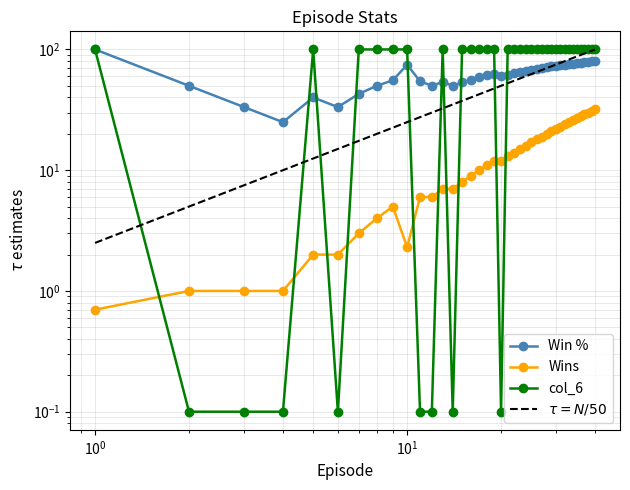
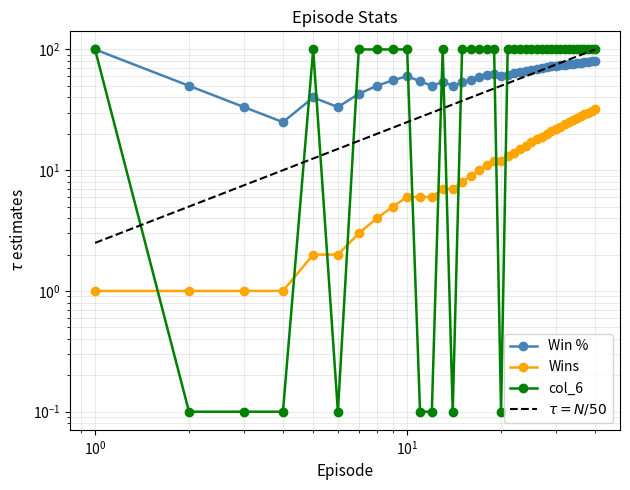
  {
    "Win %": {
-     "10^1": 70
+     "10^1": 60
    },
    "Wins": {
-     "10^0": 0.7,
-     "10^1": 2.3
+     "10^0": 1.0,
+     "10^1": 6
    },
    "col_6": {
      "10^1": 100
    }
  }
